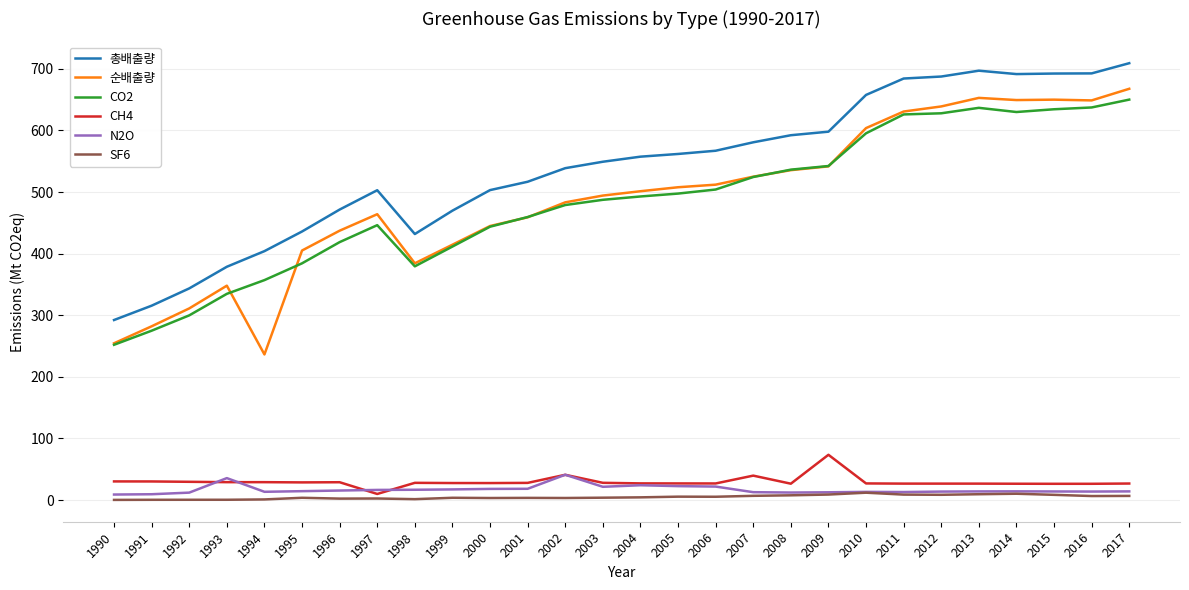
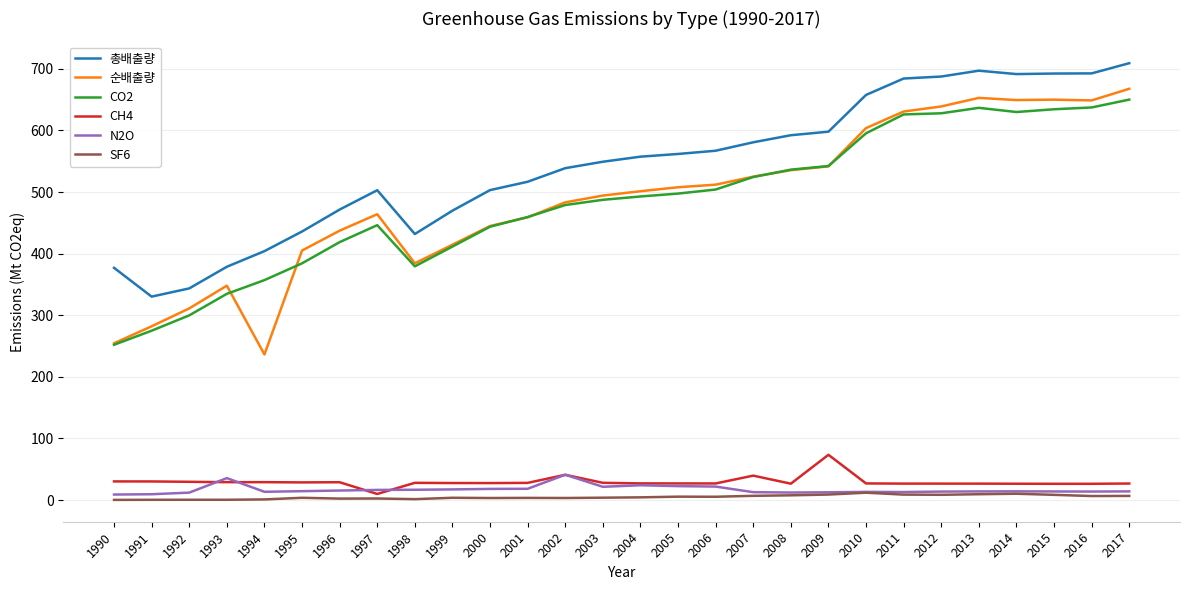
  {
    "총배출량": {
-     "1990": 290,
-     "1991": 320,
+     "1990": 380,
+     "1991": 330,
      "1992": 340,
      "1993": 380,
      "1994": 400,
      "1995": 440,
      "1996": 470,
      "1997": 500,
      "1998": 430,
      "1999": 470,
      "2000": 500,
      "2001": 520,
      "2002": 540,
      "2003": 550,
      "2004": 560,
      "2005": 560,
      "2006": 570,
      "2007": 580,
      "2008": 590,
      "2009": 600,
      "2010": 660,
      "2011": 680,
      "2012": 690,
      "2013": 700,
      "2014": 690,
      "2015": 690,
      "2016": 690,
      "2017": 710
    },
    "순배출량": {
      "1991": 280,
      "1992": 310,
      "1993": 350,
      "1994": 240,
      "1995": 410,
      "1996": 440,
      "1997": 460,
      "1998": 380,
      "2002": 480,
      "2003": 490,
      "2004": 500,
      "2005": 510,
      "2006": 510,
      "2010": 600,
      "2011": 630,
      "2012": 640,
      "2013": 650,
      "2014": 650,
      "2015": 650,
      "2016": 650,
      "2017": 670
    },
    "CO2": {
      "1991": 270,
      "1992": 300,
      "1993": 330,
      "1994": 360,
      "1995": 380,
      "1996": 420,
      "1997": 450,
      "1998": 380,
      "2002": 480,
      "2003": 490,
      "2004": 490,
      "2005": 500,
      "2006": 500,
      "2010": 600,
      "2011": 630,
      "2012": 630,
      "2013": 640,
      "2014": 630,
      "2015": 630,
      "2016": 640,
      "2017": 650
    },
    "CH4": {
      "1990": 30,
      "1991": 30,
      "1992": 30,
      "1993": 30,
      "1994": 30,
      "1995": 30,
      "1996": 30,
      "1997": 10,
      "1998": 30,
      "1999": 30,
      "2000": 30,
      "2001": 30,
      "2003": 30,
      "2005": 30,
      "2006": 30,
      "2007": 40,
      "2008": 30,
      "2009": 70,
      "2010": 30,
      "2011": 30,
      "2012": 30,
      "2013": 30,
      "2014": 30,
      "2015": 30,
      "2016": 30,
      "2017": 30
    },
    "N2O": {
      "1990": 10,
      "1991": 10,
      "1992": 10,
      "1993": 40,
      "1994": 10,
      "1995": 10,
      "1996": 20,
      "1997": 20,
      "1998": 20,
      "1999": 20,
      "2000": 20,
      "2001": 20,
      "2003": 20,
      "2005": 20,
      "2006": 20,
      "2007": 10,
      "2008": 10,
      "2011": 10,
      "2012": 10,
      "2013": 10,
      "2015": 10,
      "2016": 10,
      "2017": 10
    },
    "SF6": {
      "1990": 0,
      "1991": 0,
      "1992": 0,
      "1993": 0,
      "1994": 0,
      "1995": 0,
      "1996": 0,
      "1997": 0,
      "1998": 0,
      "1999": 0,
      "2000": 0,
      "2001": 0,
      "2002": 0,
      "2003": 0,
      "2004": 0,
      "2005": 10,
      "2006": 10,
      "2007": 10,
      "2008": 10,
      "2011": 10,
      "2012": 10,
      "2013": 10,
      "2015": 10,
      "2016": 10,
      "2017": 10
    }
  }
